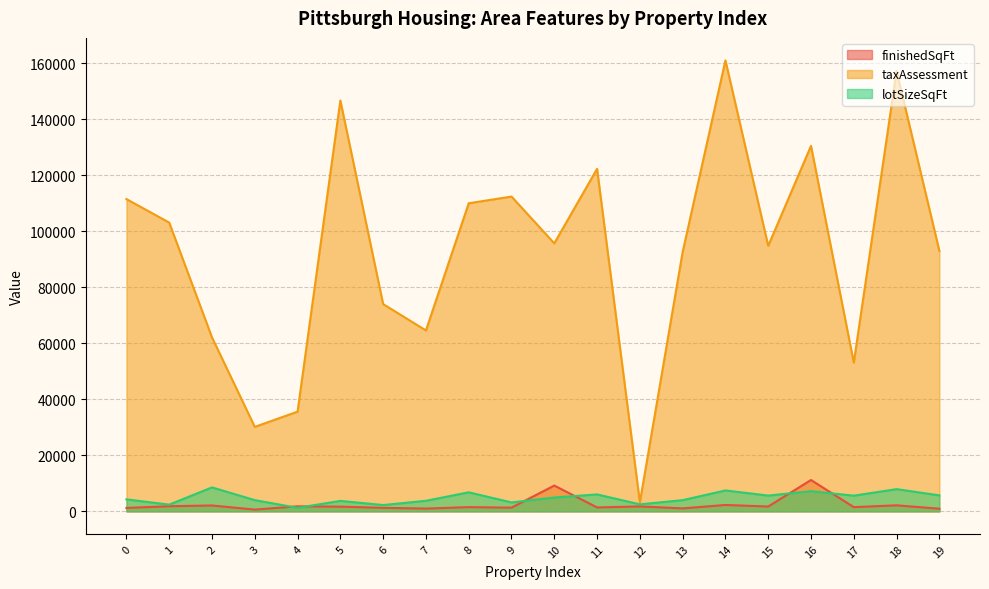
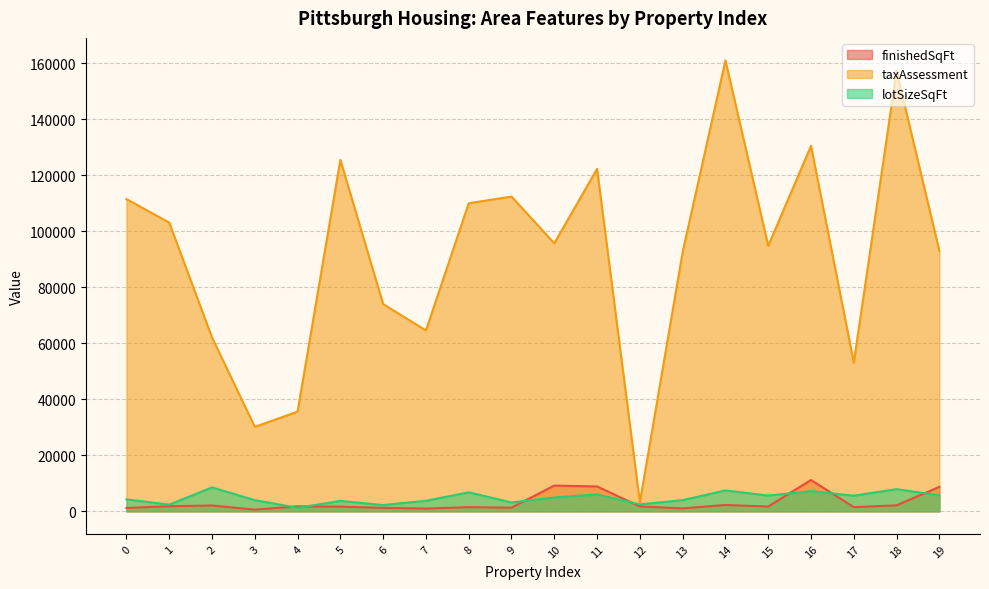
  {
    "finishedSqFt": {
      "0": 1000,
      "2": 2000,
      "3": 1000,
      "5": 2000,
      "6": 1000,
      "7": 1000,
      "8": 2000,
      "9": 1000,
      "10": 9000,
-     "11": 1000,
+     "11": 9000,
      "13": 1000,
      "14": 2000,
      "15": 2000,
      "16": 11000,
      "17": 2000,
      "18": 2000,
-     "19": 1000
+     "19": 9000
    },
    "taxAssessment": {
      "0": 112000,
      "1": 103000,
      "2": 62000,
      "3": 30000,
      "4": 36000,
-     "5": 147000,
+     "5": 126000,
      "6": 74000,
      "7": 65000,
      "8": 110000,
      "9": 112000,
      "10": 96000,
      "11": 122000,
      "13": 93000,
      "14": 161000,
      "15": 95000,
      "16": 131000,
      "17": 53000,
      "19": 93000
    },
    "lotSizeSqFt": {
      "0": 4000,
      "2": 9000,
      "3": 4000,
      "5": 4000,
      "6": 2000,
      "7": 4000,
      "8": 7000,
      "9": 3000,
      "10": 5000,
      "11": 6000,
      "13": 4000,
      "14": 7000,
      "15": 6000,
      "16": 7000,
      "17": 6000,
      "18": 8000,
      "19": 6000
    }
  }
